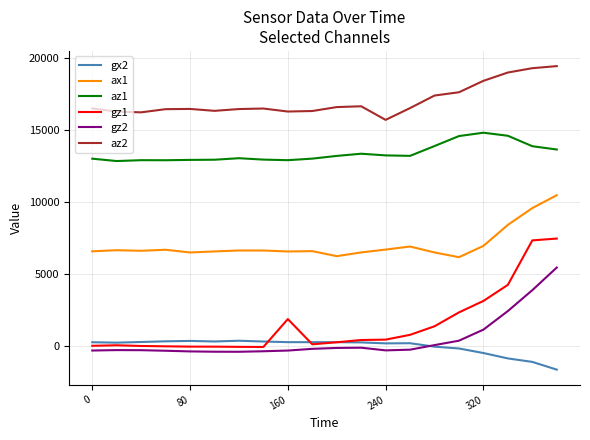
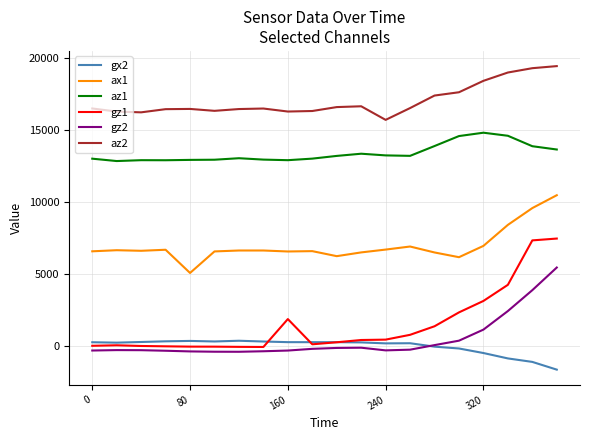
  {
    "gx2": {
      "0": 300,
      "80": 400,
      "160": 300,
      "240": 200,
      "320": -500
    },
    "ax1": {
      "0": 6600,
-     "80": 6500,
+     "80": 5100,
      "160": 6600,
      "240": 6700,
      "320": 7000
    },
    "az1": {
      "0": 13000,
      "80": 12900,
      "160": 12900,
      "240": 13200,
      "320": 14800
    },
    "gz1": {
      "0": 0,
      "80": 0,
      "160": 1900,
      "240": 500,
      "320": 3200
    },
    "gz2": {
      "0": -300,
      "80": -300,
      "160": -300,
      "240": -300,
      "320": 1200
    },
    "az2": {
      "80": 16500,
      "160": 16300,
      "240": 15700,
      "320": 18400
    }
  }
